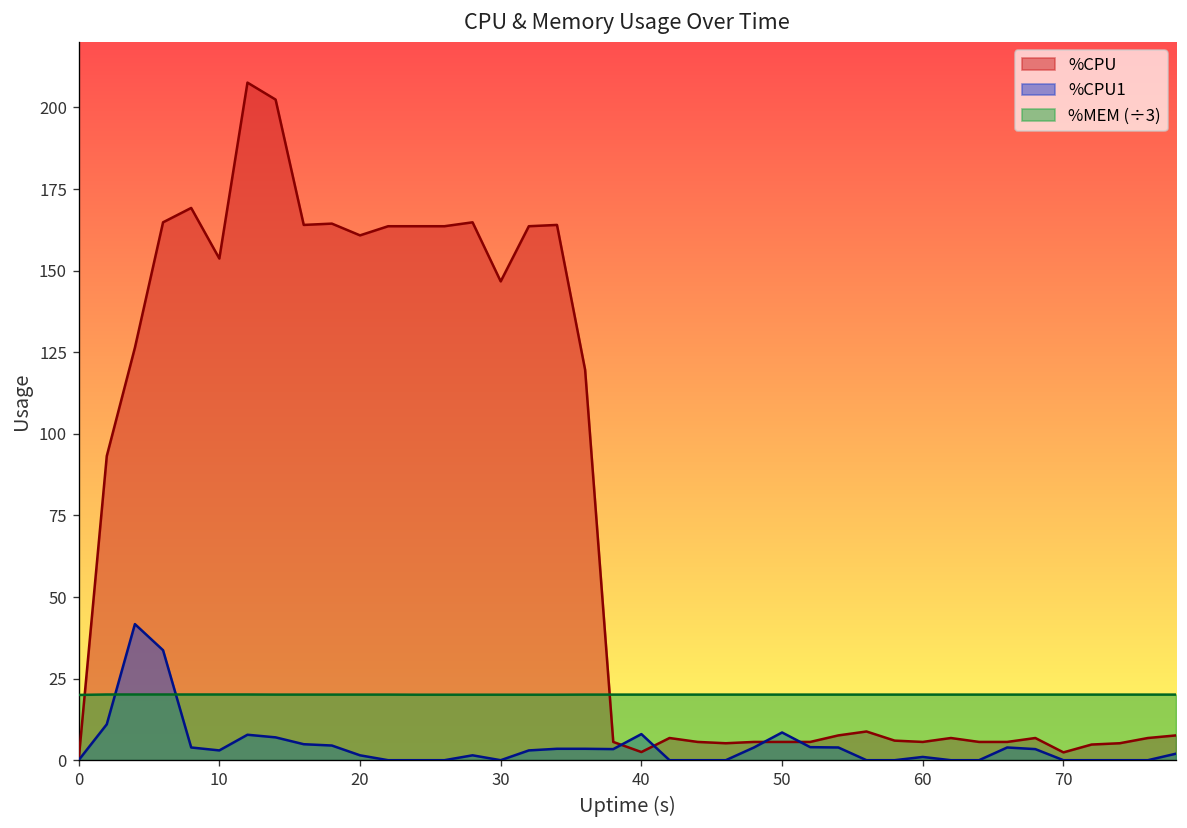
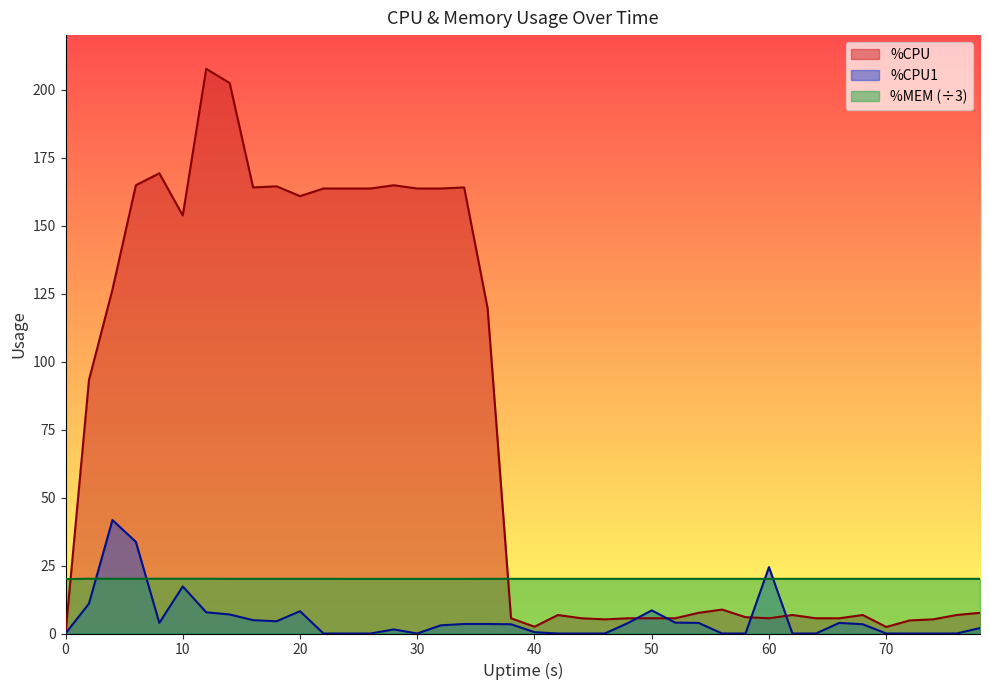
  {
    "%CPU": {
      "10": 154,
      "20": 161,
-     "30": 147,
+     "30": 164,
      "40": 3,
      "50": 6,
      "60": 6,
      "70": 2
    },
    "%CPU1": {
-     "10": 3,
-     "20": 2,
+     "10": 17,
+     "20": 8,
      "30": 0,
-     "40": 8,
+     "40": 1,
      "50": 9,
-     "60": 1,
+     "60": 24,
      "70": 0
    },
    "%MEM (÷3)": {
      "0": 20,
      "10": 20,
      "20": 20,
      "30": 20,
      "40": 20,
      "50": 20,
      "60": 20,
      "70": 20
    }
  }
